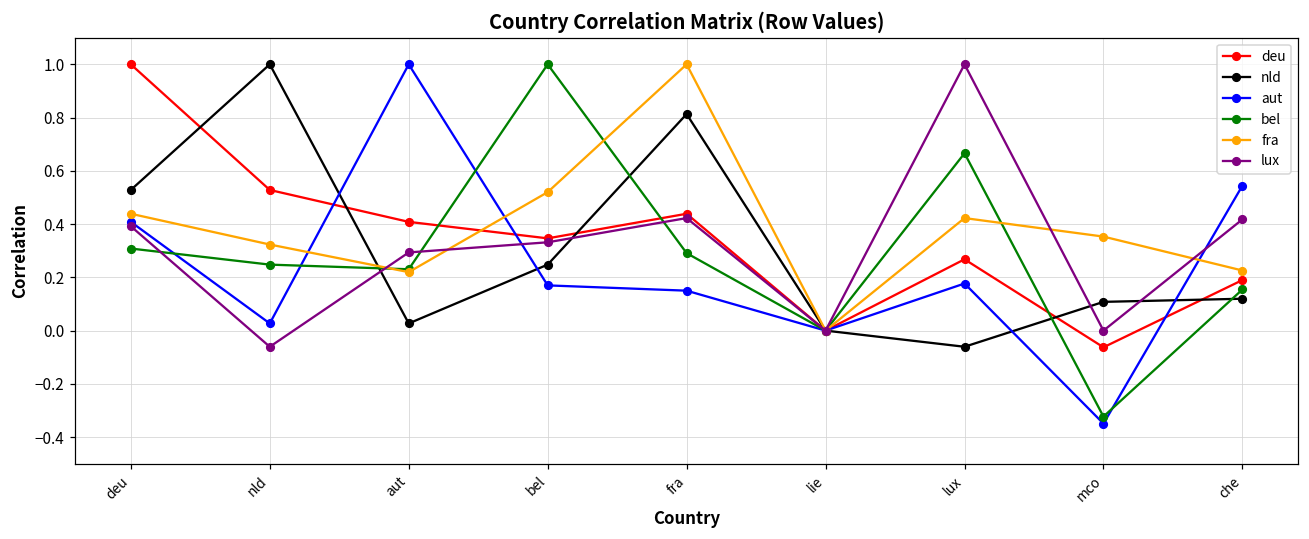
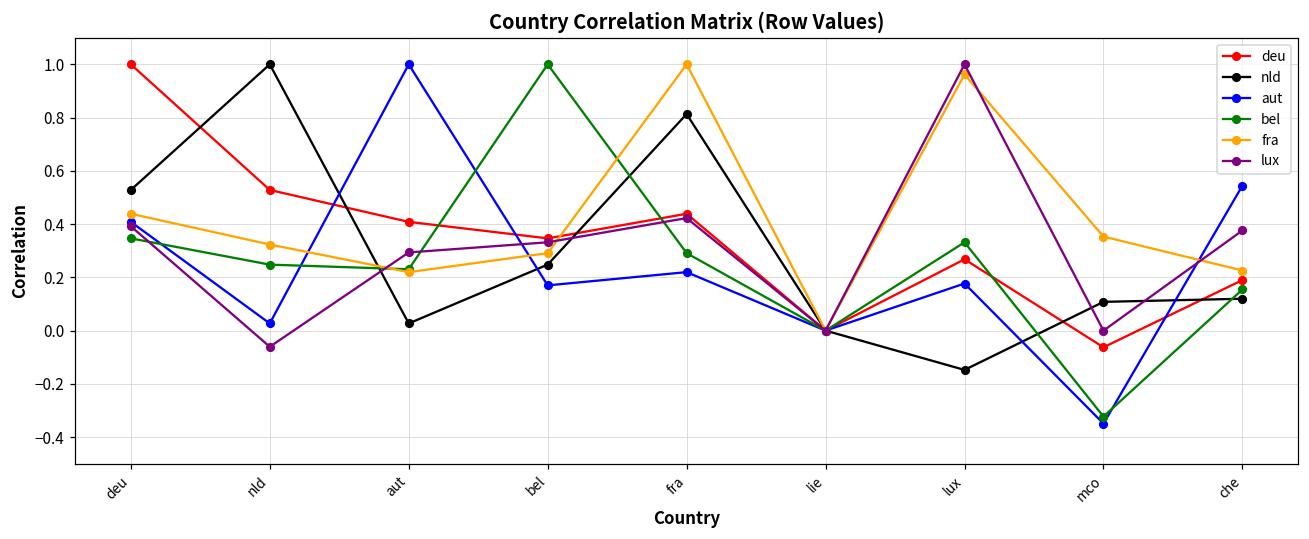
  {
    "deu": {
      "deu": 1.00,
      "nld": 0.53,
      "aut": 0.41,
      "bel": 0.35,
      "fra": 0.44,
      "lux": 0.27,
      "mco": -0.06,
      "che": 0.19
    },
    "nld": {
      "deu": 0.53,
      "nld": 1.00,
      "aut": 0.03,
      "bel": 0.25,
      "fra": 0.81,
-     "lux": -0.06,
+     "lux": -0.15,
      "mco": 0.11,
      "che": 0.12
    },
    "aut": {
      "deu": 0.41,
      "nld": 0.03,
      "aut": 1.00,
      "bel": 0.17,
-     "fra": 0.15,
+     "fra": 0.22,
      "lux": 0.18,
      "mco": -0.35,
      "che": 0.54
    },
    "bel": {
-     "deu": 0.31,
+     "deu": 0.35,
      "nld": 0.25,
      "aut": 0.23,
      "bel": 1.00,
      "fra": 0.29,
-     "lux": 0.67,
+     "lux": 0.33,
      "mco": -0.32,
      "che": 0.15
    },
    "fra": {
      "deu": 0.44,
      "nld": 0.32,
      "aut": 0.22,
-     "bel": 0.52,
+     "bel": 0.29,
      "fra": 1.00,
-     "lux": 0.42,
+     "lux": 0.96,
      "mco": 0.35,
      "che": 0.23
    },
    "lux": {
      "deu": 0.39,
      "nld": -0.06,
      "aut": 0.29,
      "bel": 0.33,
      "fra": 0.42,
      "lux": 1.00,
      "mco": 0.00,
-     "che": 0.42
+     "che": 0.38
    }
  }
